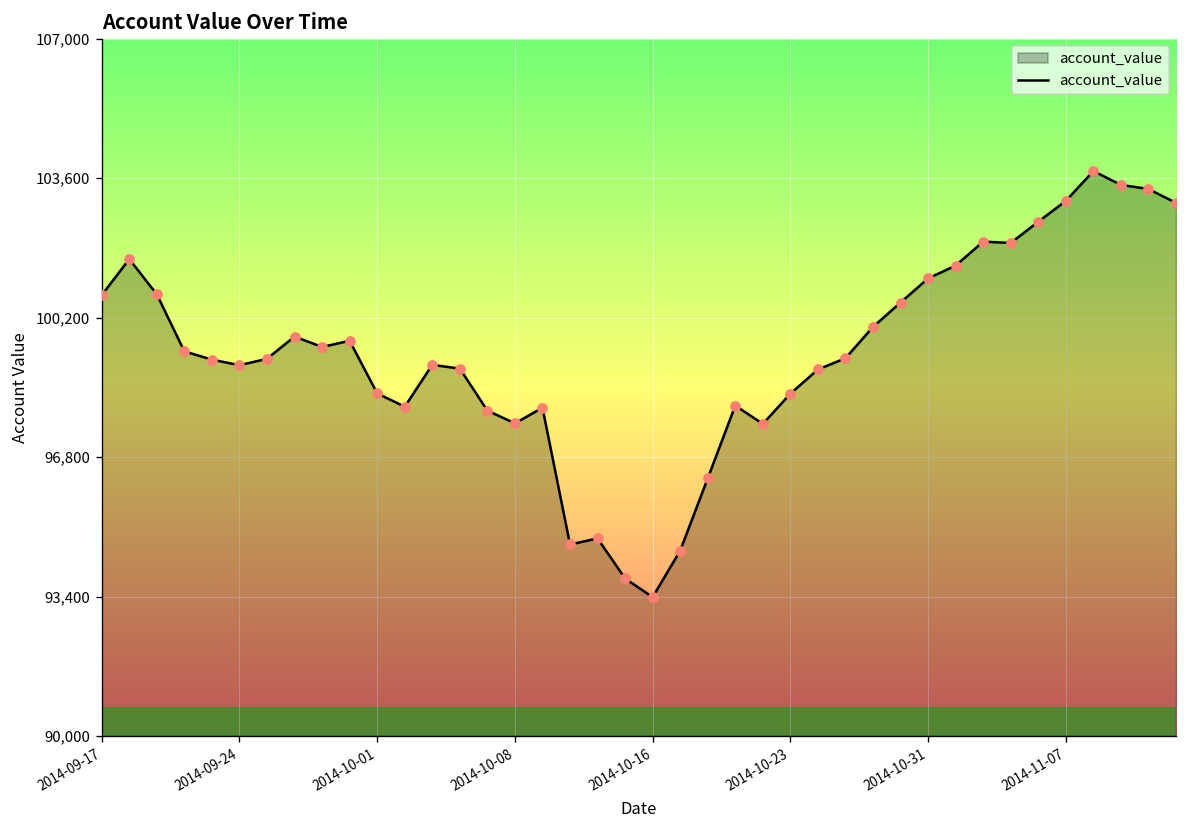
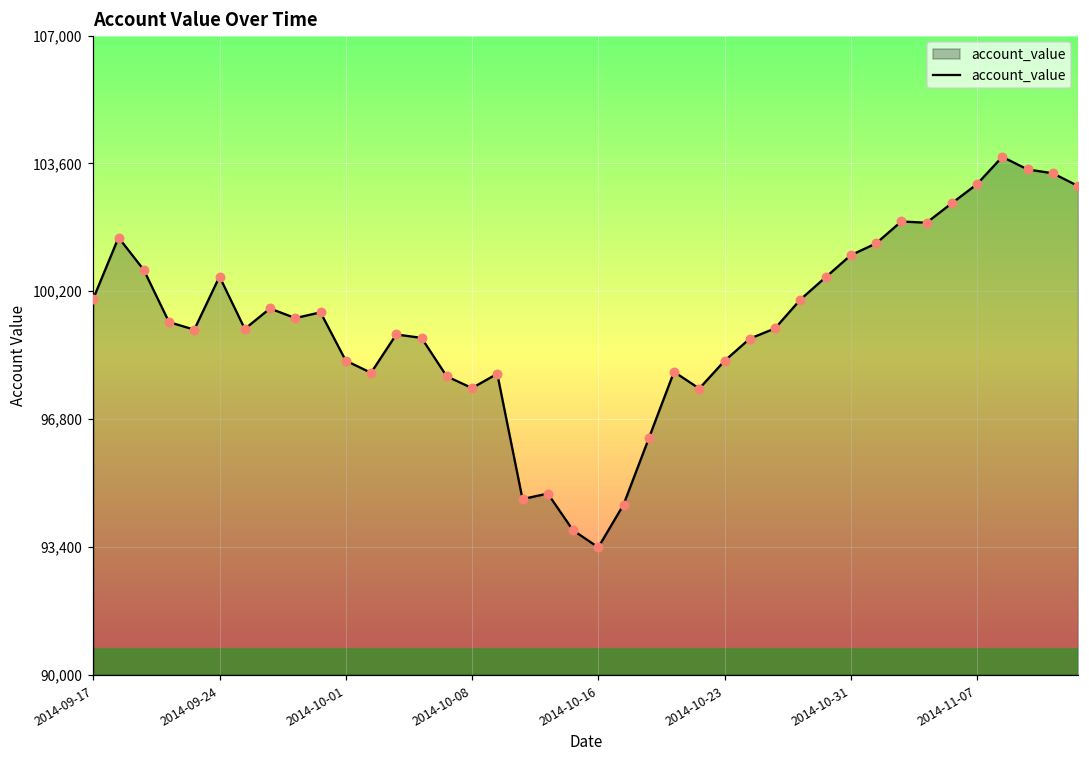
  {
-   "2014-09-17": "100,800",
-   "2014-09-24": "99,000",
+   "2014-09-17": "100,000",
+   "2014-09-24": "100,600",
    "2014-10-01": "98,400",
    "2014-10-08": "97,600",
    "2014-10-16": "93,400",
    "2014-10-23": "98,300",
    "2014-10-31": "101,200",
    "2014-11-07": "103,000"
  }
